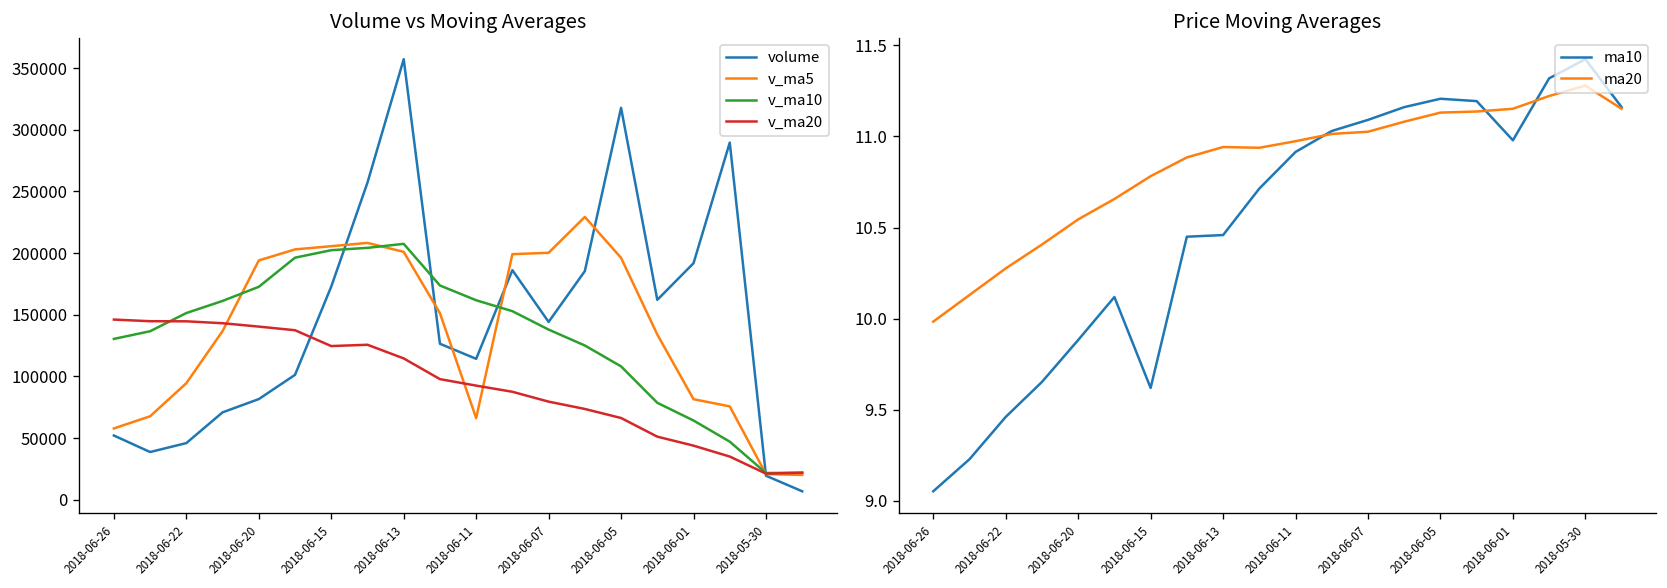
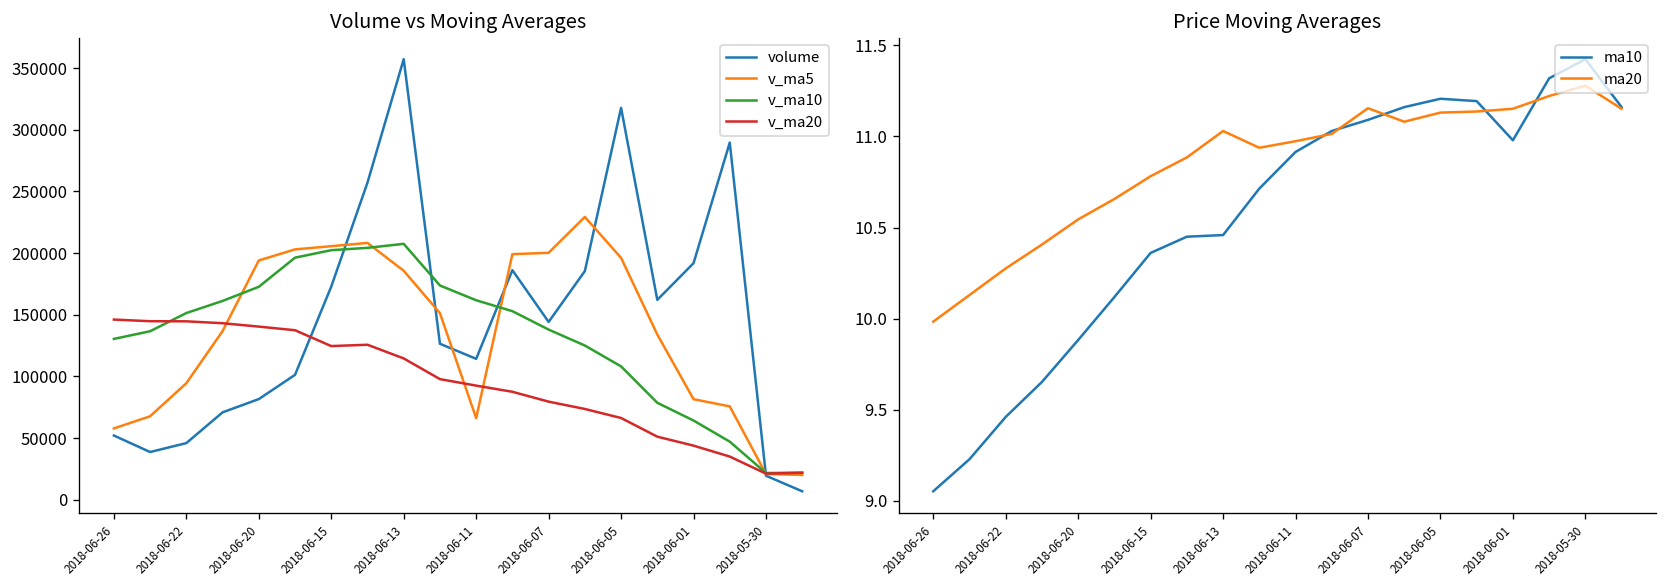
  {
    "Volume vs Moving Averages": {
      "volume": {
        "2018-06-26": 52000,
        "2018-06-22": 46000,
        "2018-06-20": 82000,
        "2018-06-15": 173000,
        "2018-06-13": 357000,
        "2018-06-11": 114000,
        "2018-06-07": 144000,
        "2018-06-05": 318000,
        "2018-06-01": 192000
      },
      "v_ma5": {
        "2018-06-26": 58000,
        "2018-06-22": 95000,
        "2018-06-20": 194000,
        "2018-06-15": 206000,
-       "2018-06-13": 201000,
+       "2018-06-13": 186000,
        "2018-06-11": 66000,
        "2018-06-07": 200000,
        "2018-06-05": 196000,
        "2018-06-01": 82000
      },
      "v_ma10": {
        "2018-06-26": 130000,
        "2018-06-22": 151000,
        "2018-06-20": 173000,
        "2018-06-15": 202000,
        "2018-06-13": 208000,
        "2018-06-11": 162000,
        "2018-06-07": 138000,
        "2018-06-05": 108000,
        "2018-06-01": 64000
      },
      "v_ma20": {
        "2018-06-26": 146000,
        "2018-06-22": 145000,
        "2018-06-20": 140000,
        "2018-06-15": 125000,
        "2018-06-13": 115000,
        "2018-06-11": 93000,
        "2018-06-07": 80000,
        "2018-06-05": 66000,
        "2018-06-01": 44000
      }
    },
    "Price Moving Averages": {
      "ma10": {
        "2018-06-26": 9.05,
        "2018-06-22": 9.46,
        "2018-06-20": 9.88,
-       "2018-06-15": 9.62,
+       "2018-06-15": 10.36,
        "2018-06-13": 10.46,
        "2018-06-11": 10.92,
        "2018-06-07": 11.09,
        "2018-06-05": 11.21,
        "2018-06-01": 10.98
      },
      "ma20": {
        "2018-06-26": 9.98,
        "2018-06-22": 10.28,
        "2018-06-20": 10.55,
        "2018-06-15": 10.78,
-       "2018-06-13": 10.94,
+       "2018-06-13": 11.03,
        "2018-06-11": 10.97,
-       "2018-06-07": 11.03,
+       "2018-06-07": 11.16,
        "2018-06-05": 11.13,
        "2018-06-01": 11.15
      }
    }
  }
